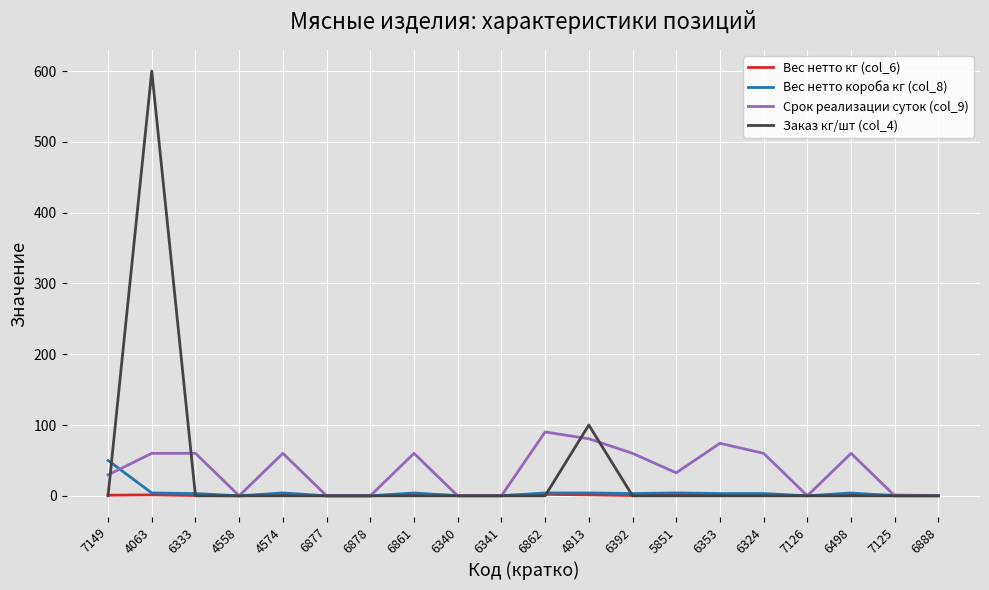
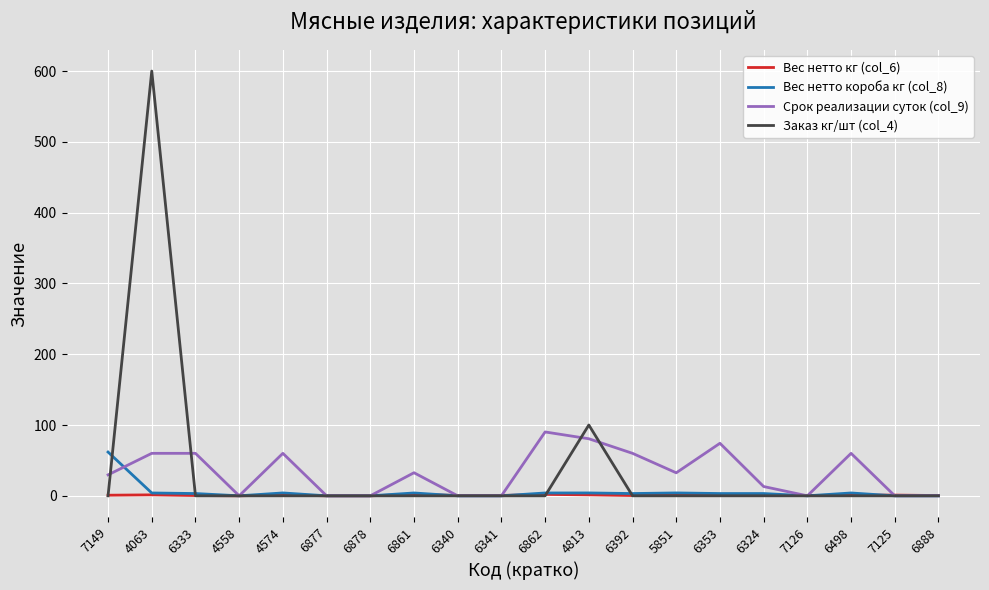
  {
    "Вес нетто короба кг (col_8)": {
-     "7149": 50
+     "7149": 60
    },
    "Срок реализации суток (col_9)": {
      "7149": 30,
      "4063": 60,
      "6333": 60,
      "4574": 60,
-     "6861": 60,
+     "6861": 30,
      "6862": 90,
      "4813": 80,
      "6392": 60,
      "5851": 30,
      "6353": 70,
-     "6324": 60,
+     "6324": 10,
      "6498": 60
    },
    "Заказ кг/шт (col_4)": {
      "4063": 600,
      "4813": 100
    }
  }
